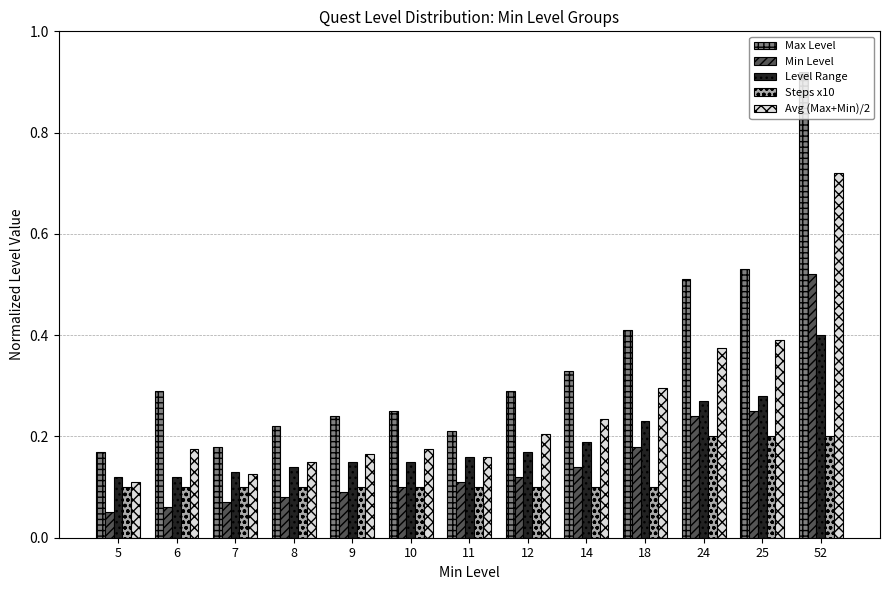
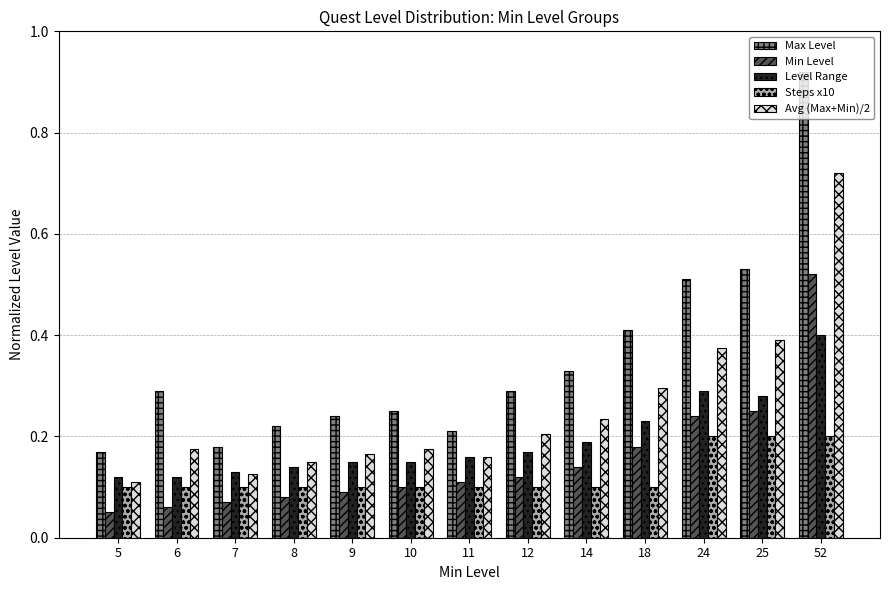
  {
    "Max Level": {
      "5": 0.17,
      "6": 0.29,
      "7": 0.18,
      "8": 0.22,
      "9": 0.24,
      "10": 0.25,
      "11": 0.21,
      "12": 0.29,
      "14": 0.33,
      "18": 0.41,
      "24": 0.51,
      "25": 0.53
    },
    "Min Level": {
      "5": 0.05,
      "6": 0.06,
      "7": 0.07,
      "8": 0.08,
      "9": 0.09,
      "10": 0.10,
      "11": 0.11,
      "12": 0.12,
      "14": 0.14,
      "18": 0.18,
      "24": 0.24,
      "25": 0.25,
      "52": 0.52
    },
    "Level Range": {
      "5": 0.12,
      "6": 0.12,
      "7": 0.13,
      "8": 0.14,
      "9": 0.15,
      "10": 0.15,
      "11": 0.16,
      "12": 0.17,
      "14": 0.19,
      "18": 0.23,
-     "24": 0.27,
+     "24": 0.29,
      "25": 0.28,
      "52": 0.40
    },
    "Steps x10": {
      "5": 0.10,
      "6": 0.10,
      "7": 0.10,
      "8": 0.10,
      "9": 0.10,
      "10": 0.10,
      "11": 0.10,
      "12": 0.10,
      "14": 0.10,
      "18": 0.10,
      "24": 0.20,
      "25": 0.20,
      "52": 0.20
    },
    "Avg (Max+Min)/2": {
      "5": 0.11,
      "6": 0.18,
      "7": 0.13,
      "8": 0.15,
      "9": 0.17,
      "10": 0.18,
      "11": 0.16,
      "12": 0.21,
      "14": 0.24,
      "18": 0.30,
      "24": 0.38,
      "25": 0.39,
      "52": 0.72
    }
  }
